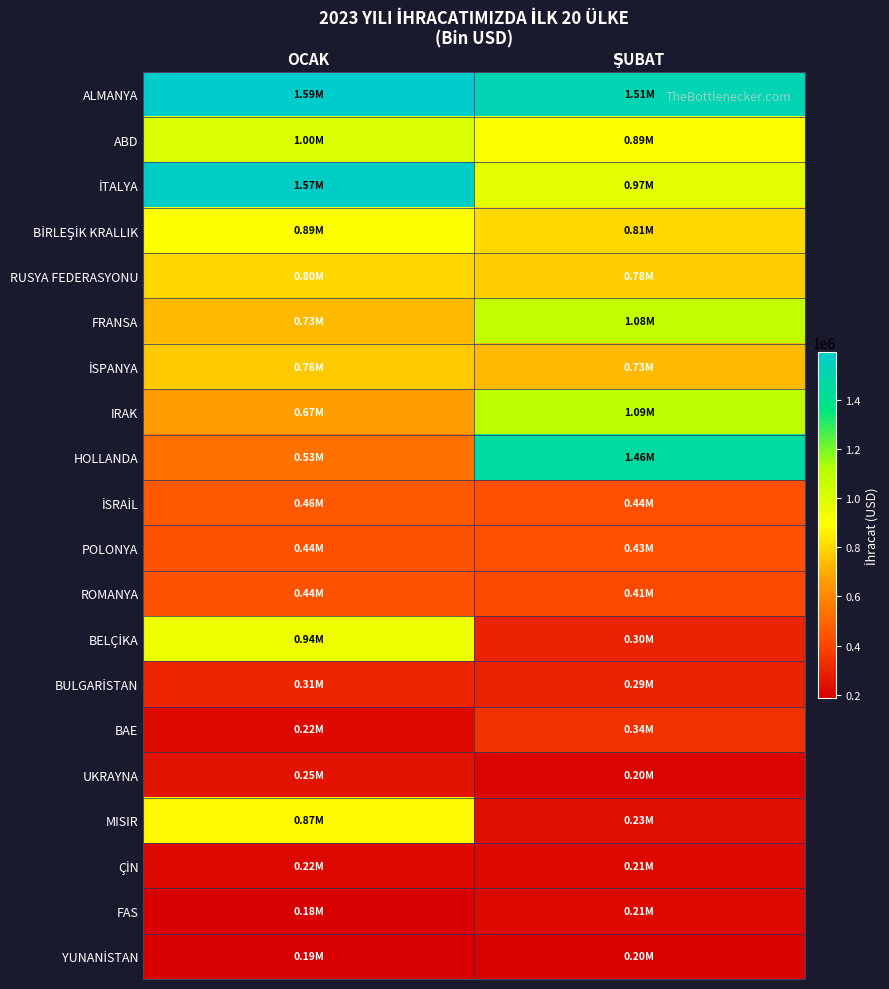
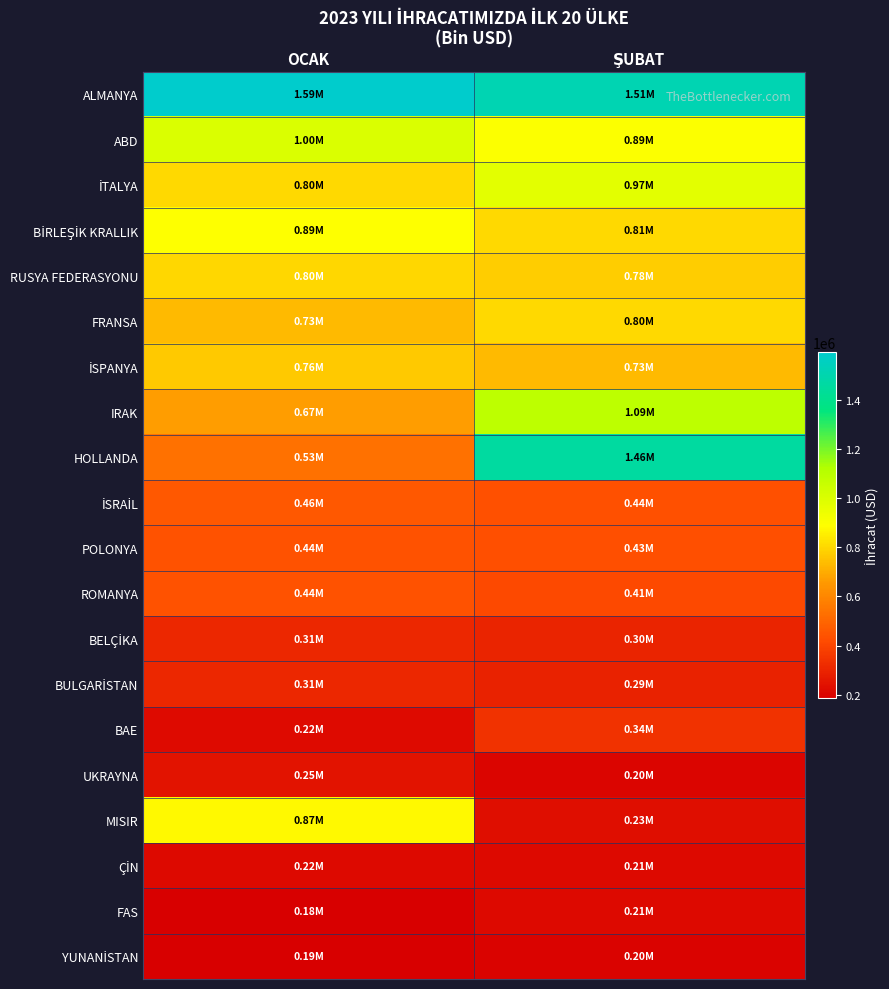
  {
    "ALMANYA": {
      "OCAK": "1.59M"
    },
    "ABD": {
      "OCAK": "1.00M",
      "ŞUBAT": "0.89M"
    },
    "İTALYA": {
-     "OCAK": "1.57M",
+     "OCAK": "0.80M",
      "ŞUBAT": "0.97M"
    },
    "BİRLEŞİK KRALLIK": {
      "OCAK": "0.89M",
      "ŞUBAT": "0.81M"
    },
    "RUSYA FEDERASYONU": {
      "OCAK": "0.80M",
      "ŞUBAT": "0.78M"
    },
    "FRANSA": {
      "OCAK": "0.73M",
-     "ŞUBAT": "1.08M"
+     "ŞUBAT": "0.80M"
    },
    "İSPANYA": {
      "OCAK": "0.76M",
      "ŞUBAT": "0.73M"
    },
    "IRAK": {
      "OCAK": "0.67M",
      "ŞUBAT": "1.09M"
    },
    "HOLLANDA": {
      "OCAK": "0.53M",
      "ŞUBAT": "1.46M"
    },
    "İSRAİL": {
      "OCAK": "0.46M",
      "ŞUBAT": "0.44M"
    },
    "POLONYA": {
      "OCAK": "0.44M",
      "ŞUBAT": "0.43M"
    },
    "ROMANYA": {
      "OCAK": "0.44M",
      "ŞUBAT": "0.41M"
    },
    "BELÇİKA": {
-     "OCAK": "0.94M",
+     "OCAK": "0.31M",
      "ŞUBAT": "0.30M"
    },
    "BULGARİSTAN": {
      "OCAK": "0.31M",
      "ŞUBAT": "0.29M"
    },
    "BAE": {
      "OCAK": "0.22M",
      "ŞUBAT": "0.34M"
    },
    "UKRAYNA": {
      "OCAK": "0.25M",
      "ŞUBAT": "0.20M"
    },
    "MISIR": {
      "OCAK": "0.87M",
      "ŞUBAT": "0.23M"
    },
    "ÇİN": {
      "OCAK": "0.22M",
      "ŞUBAT": "0.21M"
    },
    "FAS": {
      "OCAK": "0.18M",
      "ŞUBAT": "0.21M"
    },
    "YUNANİSTAN": {
      "OCAK": "0.19M",
      "ŞUBAT": "0.20M"
    }
  }
